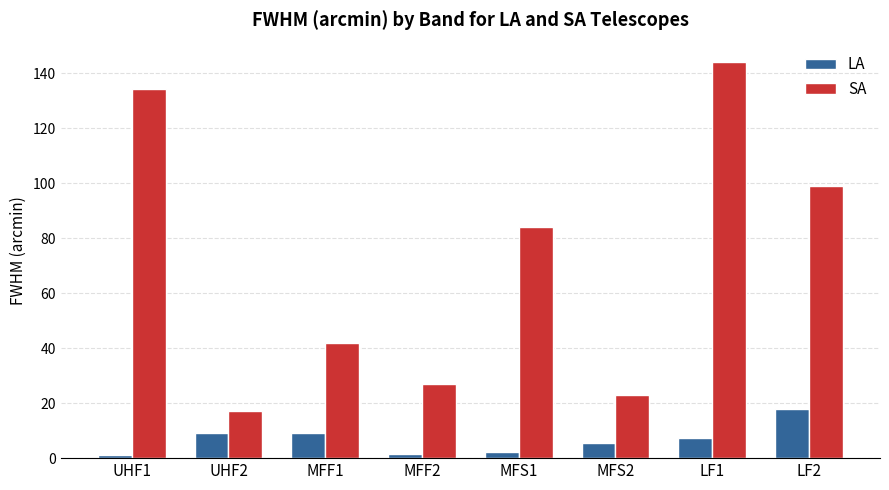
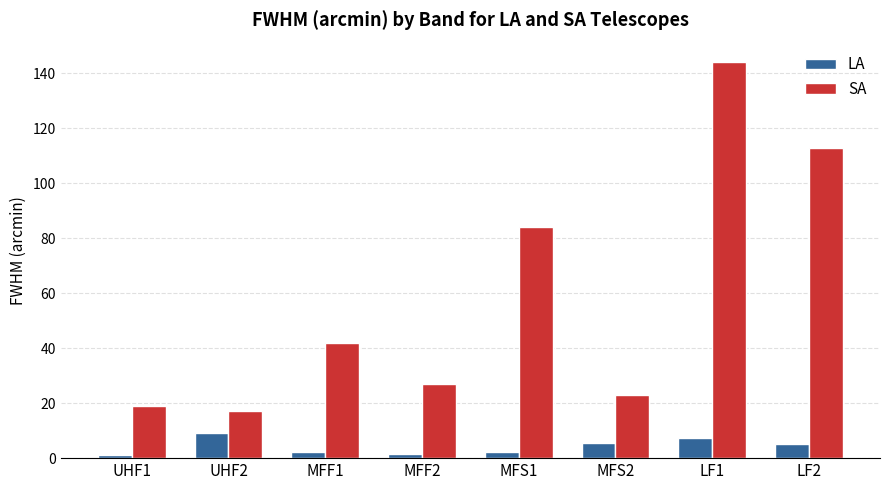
  {
    "LA": {
      "UHF1": 1,
      "UHF2": 9,
-     "MFF1": 9,
+     "MFF1": 2,
      "MFF2": 1,
      "MFS1": 2,
      "MFS2": 5,
      "LF1": 7,
-     "LF2": 18
+     "LF2": 5
    },
    "SA": {
-     "UHF1": 135,
+     "UHF1": 19,
      "UHF2": 17,
      "MFF1": 42,
      "MFF2": 27,
      "MFS1": 84,
      "MFS2": 23,
      "LF1": 144,
-     "LF2": 99
+     "LF2": 113
    }
  }
